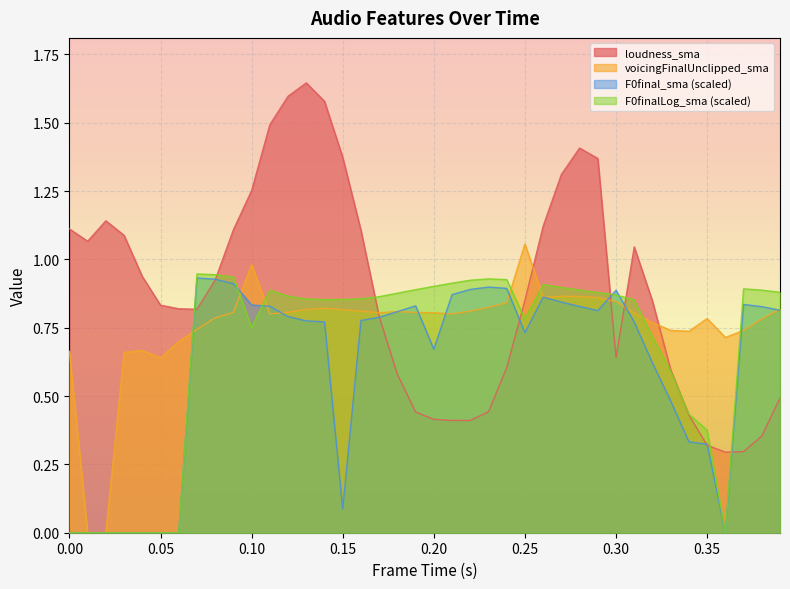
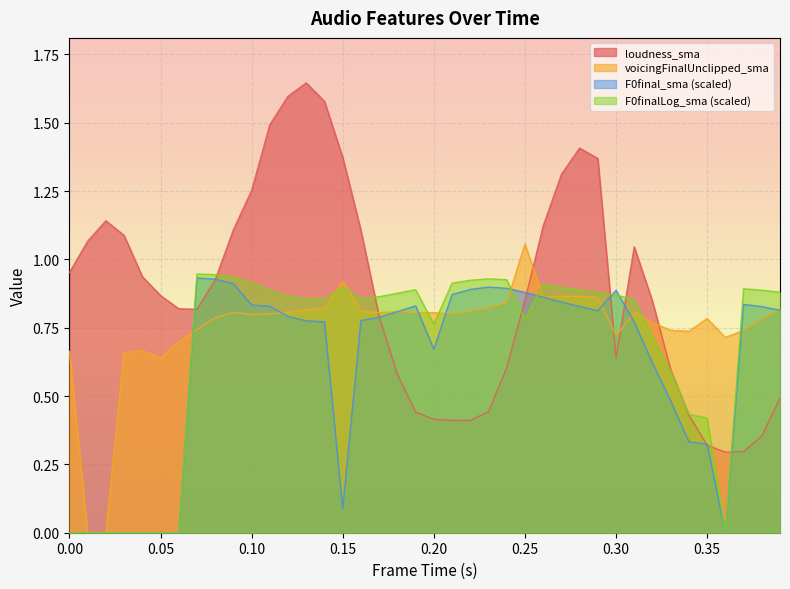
  {
    "loudness_sma": {
-     "0.00": 1.11,
-     "0.05": 0.83,
+     "0.00": 0.95,
+     "0.05": 0.87,
      "0.10": 1.25,
      "0.15": 1.37,
      "0.20": 0.41,
      "0.25": 0.85,
      "0.30": 0.64
    },
    "voicingFinalUnclipped_sma": {
      "0.00": 0.66,
      "0.05": 0.64,
-     "0.10": 0.98,
-     "0.15": 0.82,
+     "0.10": 0.80,
+     "0.15": 0.92,
      "0.20": 0.80,
      "0.25": 1.06,
-     "0.30": 0.85,
+     "0.30": 0.72,
      "0.35": 0.78
    },
    "F0final_sma (scaled)": {
      "0.10": 0.83,
      "0.15": 0.09,
      "0.20": 0.67,
-     "0.25": 0.73,
+     "0.25": 0.88,
      "0.30": 0.89
    },
    "F0finalLog_sma (scaled)": {
-     "0.10": 0.75,
-     "0.15": 0.85,
-     "0.20": 0.90,
+     "0.10": 0.91,
+     "0.15": 0.90,
+     "0.20": 0.76,
      "0.25": 0.78,
      "0.30": 0.87,
-     "0.35": 0.38
+     "0.35": 0.42
    }
  }
